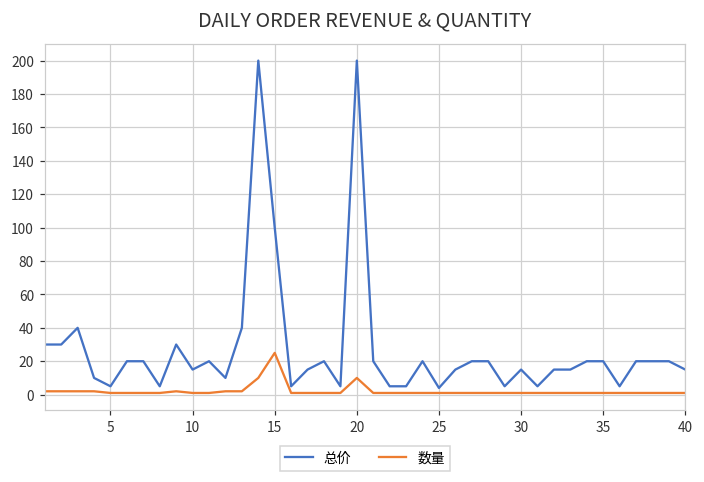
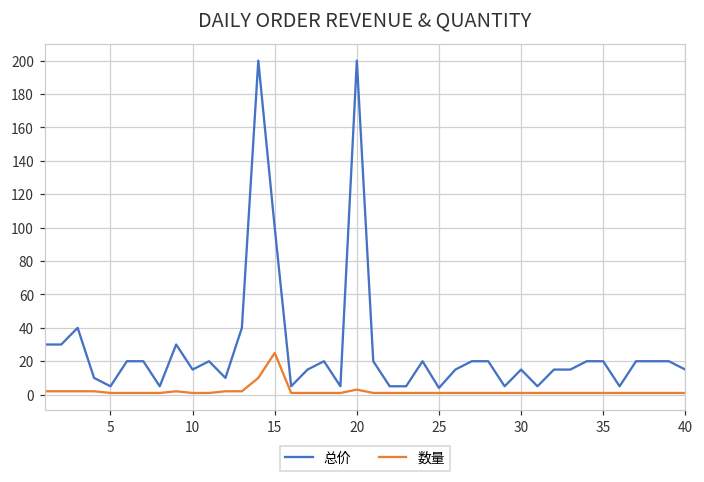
  {
    "总价": {
      "5": 5,
      "10": 15,
      "15": 100,
      "20": 200,
      "25": 4,
      "30": 15,
      "35": 20,
      "40": 15
    },
    "数量": {
      "5": 1,
      "10": 1,
      "15": 25,
-     "20": 10,
+     "20": 3,
      "25": 1,
      "30": 1,
      "35": 1,
      "40": 1
    }
  }
